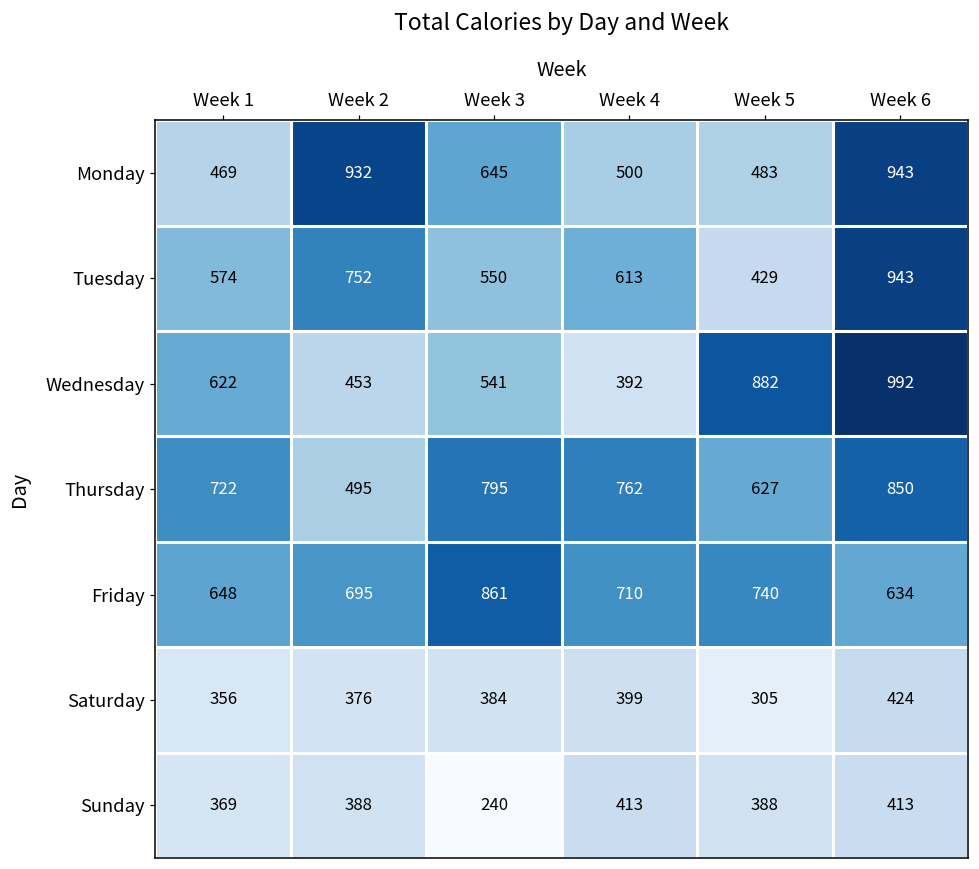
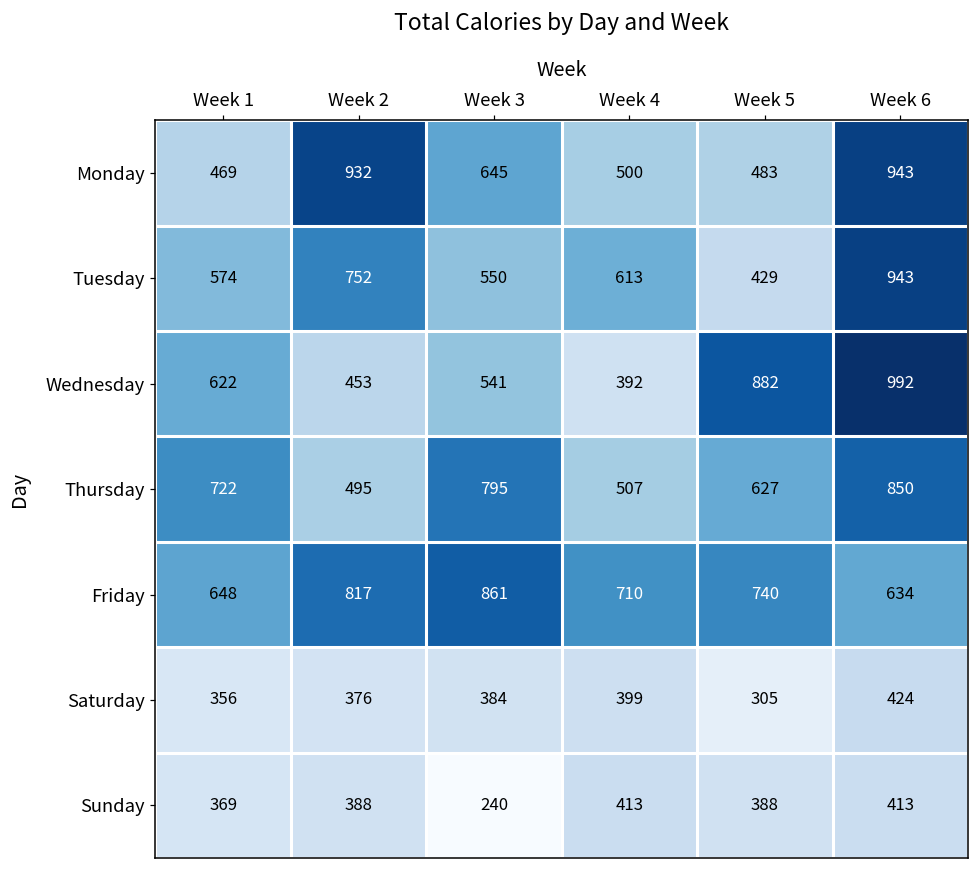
  {
    "Monday": {
      "Week 1": 469,
      "Week 2": 932,
      "Week 3": 645,
      "Week 4": 500,
      "Week 5": 483,
      "Week 6": 943
    },
    "Tuesday": {
      "Week 1": 574,
      "Week 2": 752,
      "Week 3": 550,
      "Week 4": 613,
      "Week 5": 429,
      "Week 6": 943
    },
    "Wednesday": {
      "Week 1": 622,
      "Week 2": 453,
      "Week 3": 541,
      "Week 4": 392,
      "Week 5": 882,
      "Week 6": 992
    },
    "Thursday": {
      "Week 1": 722,
      "Week 2": 495,
      "Week 3": 795,
-     "Week 4": 762,
+     "Week 4": 507,
      "Week 5": 627,
      "Week 6": 850
    },
    "Friday": {
      "Week 1": 648,
-     "Week 2": 695,
+     "Week 2": 817,
      "Week 3": 861,
      "Week 4": 710,
      "Week 5": 740,
      "Week 6": 634
    },
    "Saturday": {
      "Week 1": 356,
      "Week 2": 376,
      "Week 3": 384,
      "Week 4": 399,
      "Week 5": 305,
      "Week 6": 424
    },
    "Sunday": {
      "Week 1": 369,
      "Week 2": 388,
      "Week 3": 240,
      "Week 4": 413,
      "Week 5": 388,
      "Week 6": 413
    }
  }
